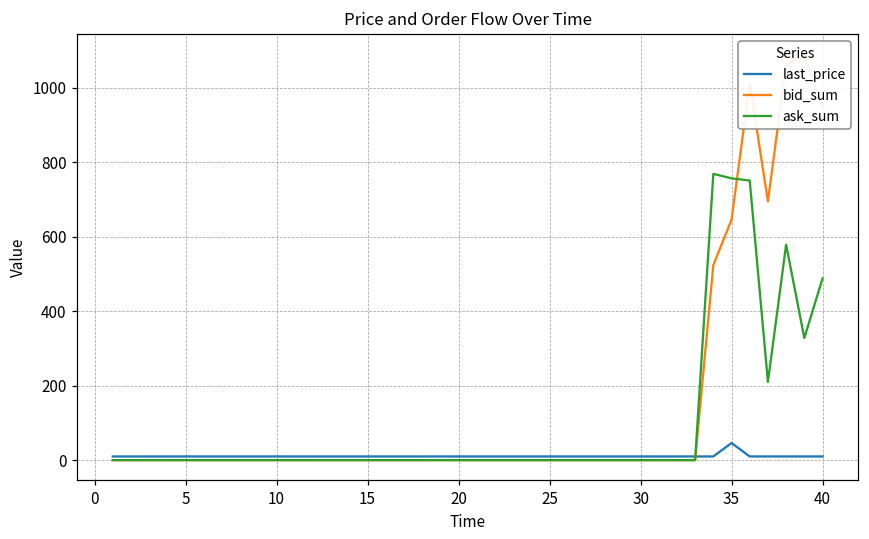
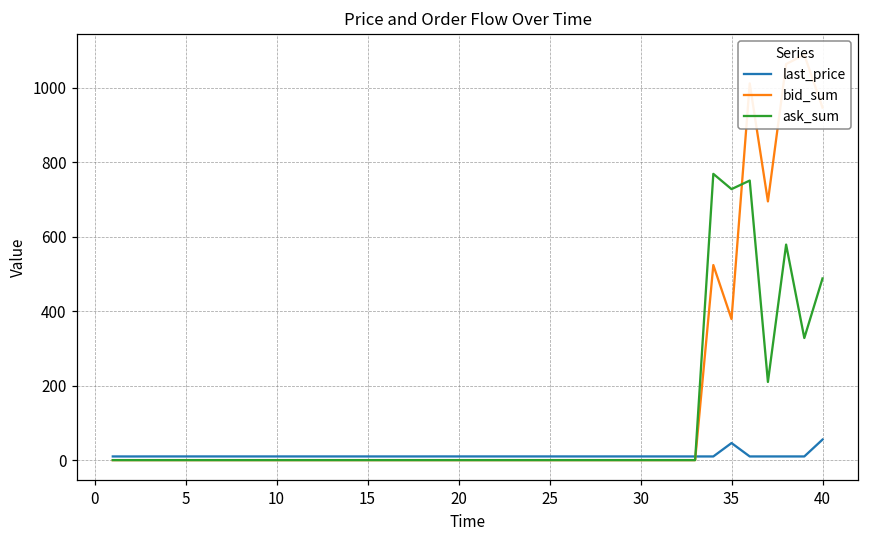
  {
    "last_price": {
      "5": 10,
      "10": 10,
      "15": 10,
      "20": 10,
      "25": 10,
      "30": 10,
      "35": 50,
-     "40": 10
+     "40": 60
    },
    "bid_sum": {
-     "35": 650
+     "35": 380
    },
    "ask_sum": {
-     "35": 760,
+     "35": 730,
      "40": 490
    }
  }
